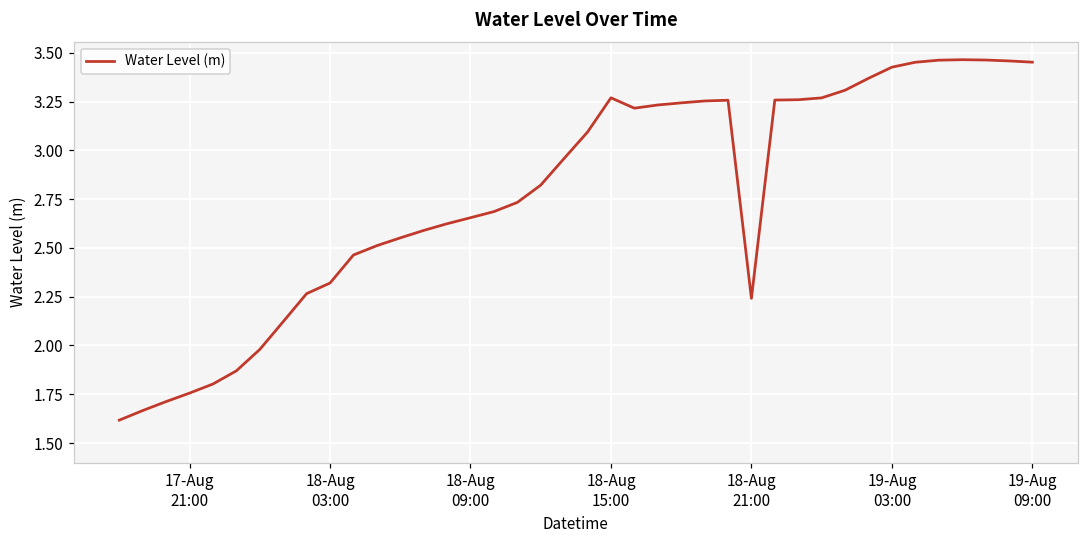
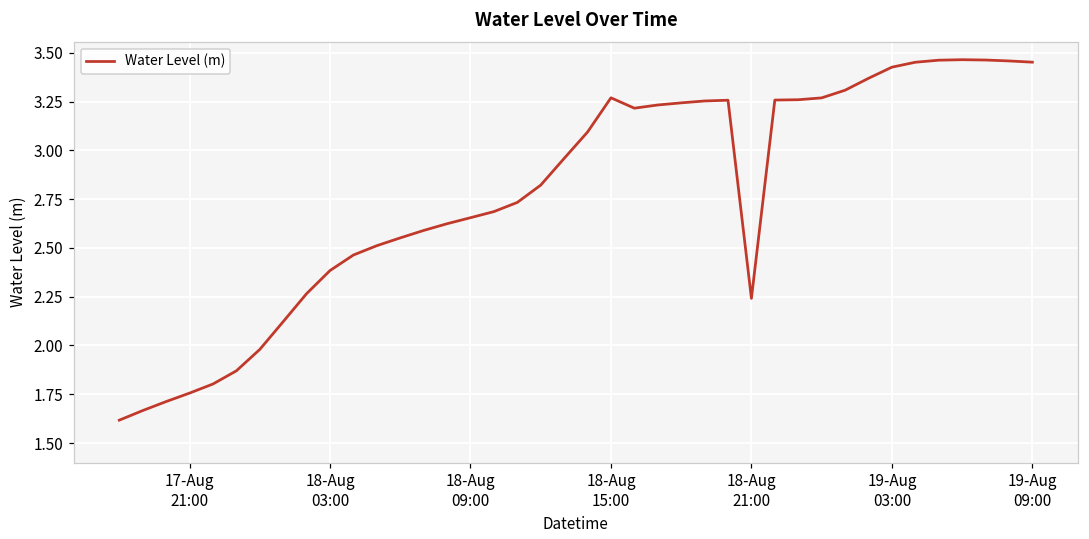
  {
    "17-Aug 21:00": 1.76,
-   "18-Aug 03:00": 2.32,
+   "18-Aug 03:00": 2.38,
    "18-Aug 09:00": 2.65,
    "18-Aug 15:00": 3.27,
    "18-Aug 21:00": 2.24,
    "19-Aug 03:00": 3.43,
    "19-Aug 09:00": 3.45
  }
